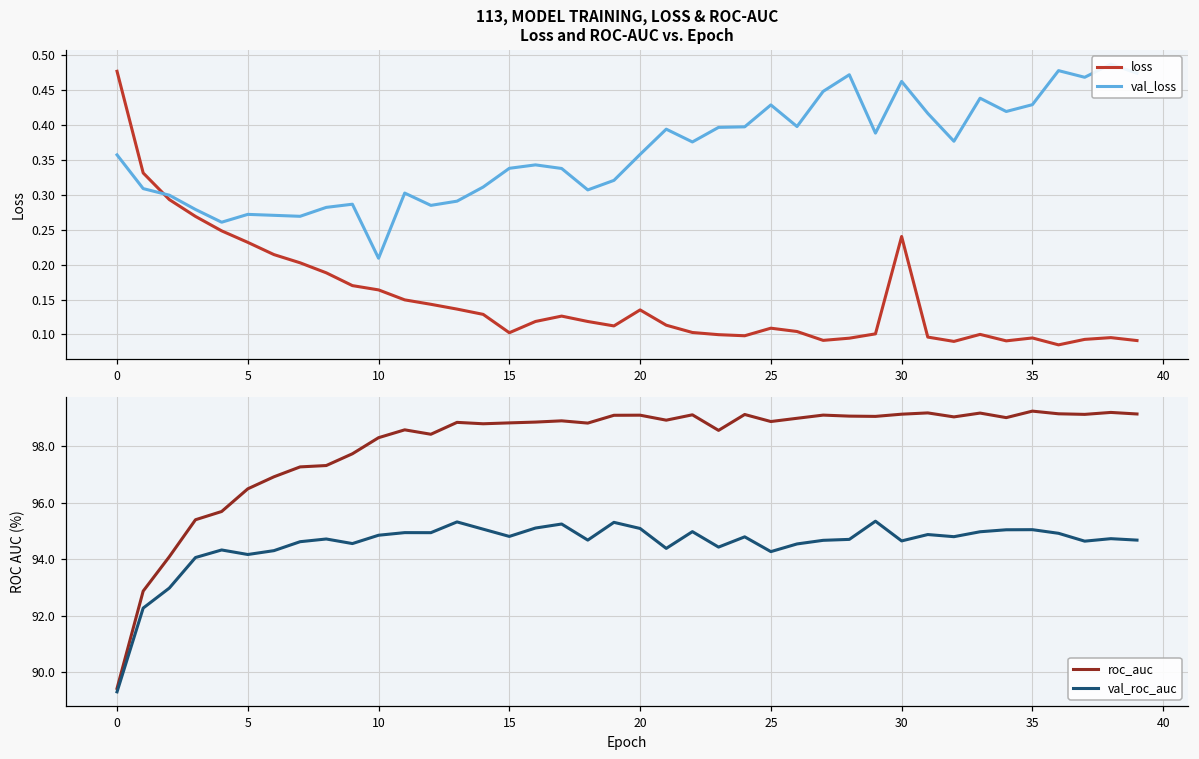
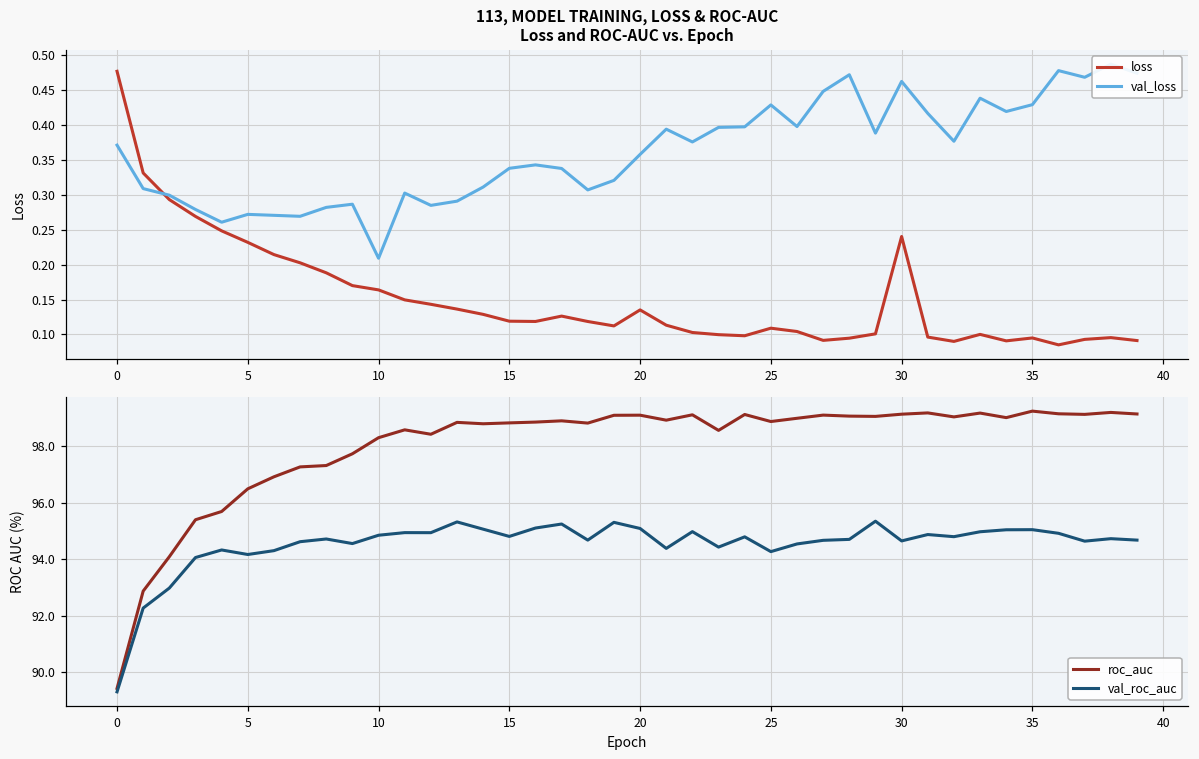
  {
    "113, MODEL TRAINING, LOSS & ROC-AUC Loss and ROC-AUC vs. Epoch": {
      "loss": {
        "0": 0.48,
        "5": 0.23,
        "10": 0.16,
-       "15": 0.10,
+       "15": 0.12,
        "20": 0.14,
        "25": 0.11,
        "30": 0.24,
        "35": 0.10
      },
      "val_loss": {
-       "0": 0.36,
+       "0": 0.37,
        "5": 0.27,
        "10": 0.21,
        "15": 0.34,
        "20": 0.36,
        "25": 0.43,
        "30": 0.46,
        "35": 0.43
      }
    }
  }
